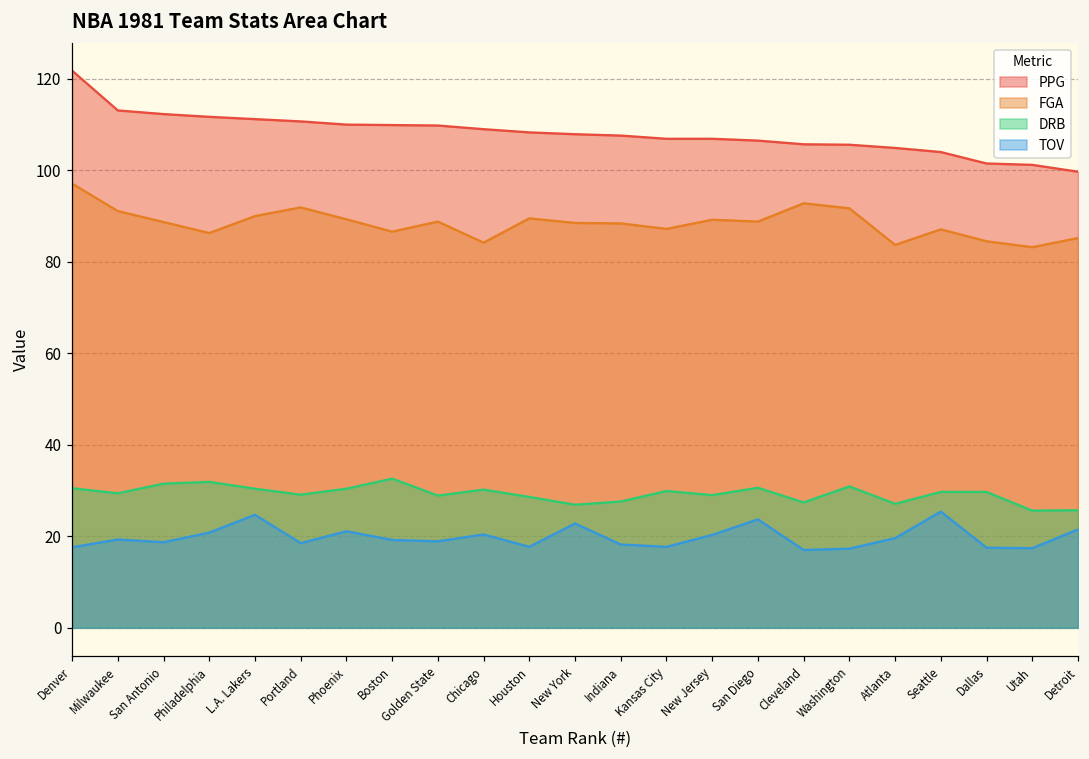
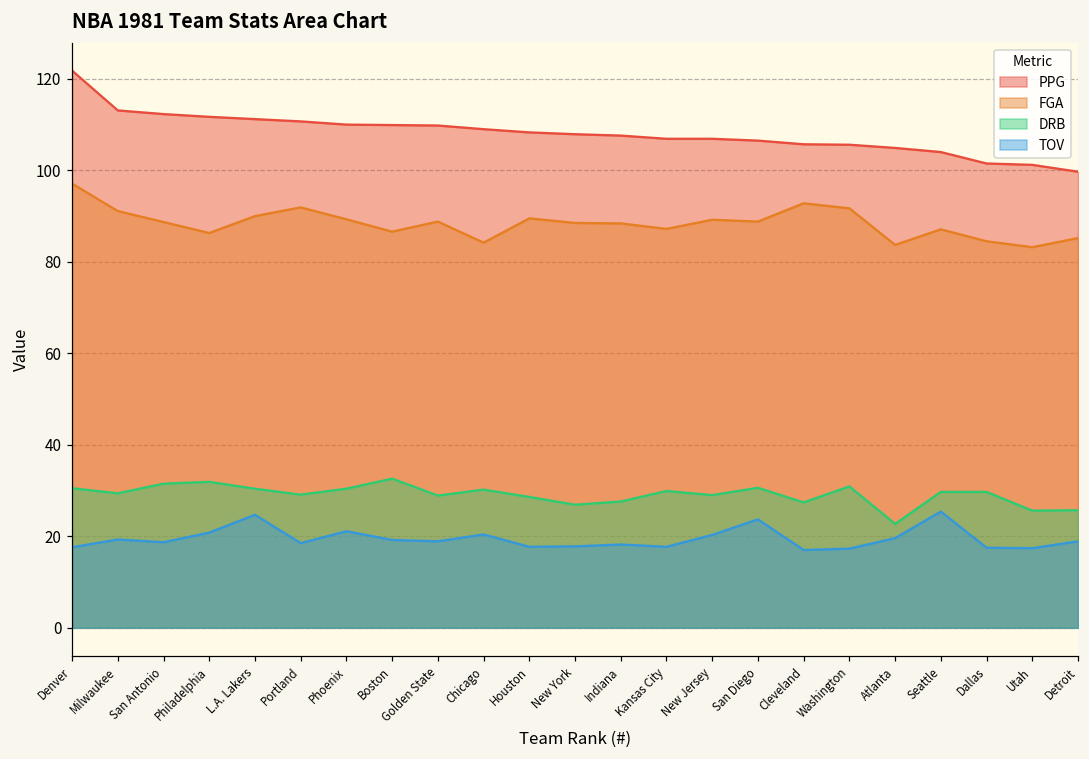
  {
    "DRB": {
      "Denver": 31,
      "Milwaukee": 29,
      "San Antonio": 32,
      "Philadelphia": 32,
      "L.A. Lakers": 30,
      "Portland": 29,
      "Phoenix": 30,
      "Boston": 33,
      "Golden State": 29,
      "Chicago": 30,
      "Houston": 29,
      "New York": 27,
      "Indiana": 28,
      "Kansas City": 30,
      "New Jersey": 29,
      "San Diego": 31,
      "Cleveland": 27,
      "Washington": 31,
-     "Atlanta": 27,
+     "Atlanta": 23,
      "Seattle": 30,
      "Dallas": 30,
      "Utah": 26,
      "Detroit": 26
    },
    "TOV": {
      "Denver": 18,
      "Milwaukee": 19,
      "San Antonio": 19,
      "Philadelphia": 21,
      "L.A. Lakers": 25,
      "Portland": 19,
      "Phoenix": 21,
      "Boston": 19,
      "Golden State": 19,
      "Chicago": 20,
      "Houston": 18,
-     "New York": 23,
+     "New York": 18,
      "Indiana": 18,
      "Kansas City": 18,
      "New Jersey": 20,
      "San Diego": 24,
      "Cleveland": 17,
      "Washington": 17,
      "Atlanta": 20,
      "Seattle": 25,
      "Dallas": 18,
      "Utah": 17,
-     "Detroit": 22
+     "Detroit": 19
    }
  }
